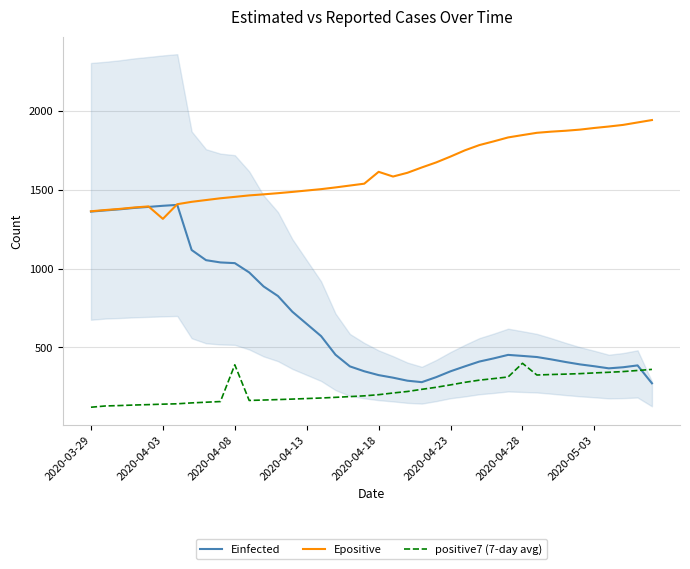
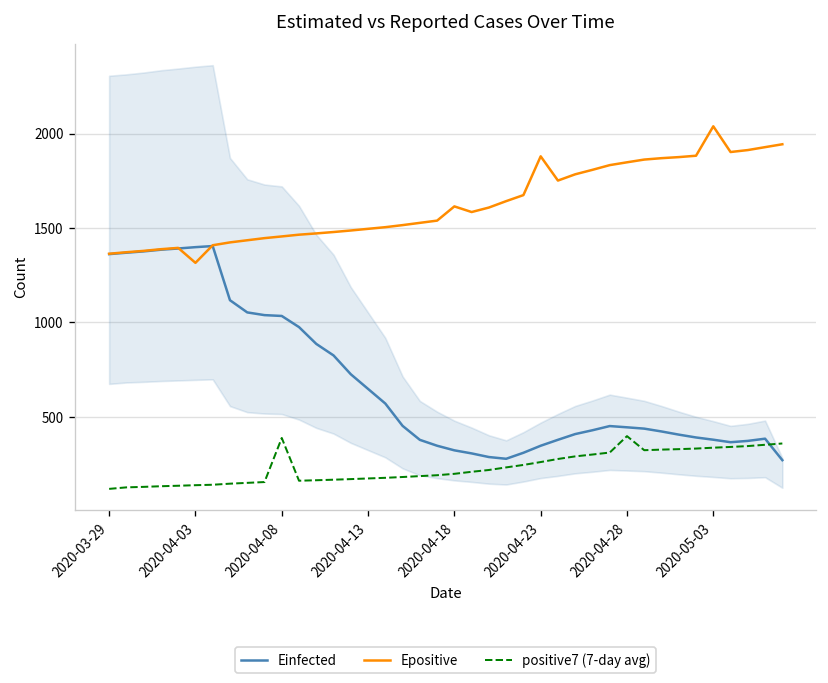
  {
    "Epositive": {
      "2020-04-03": 1320,
      "2020-04-08": 1460,
      "2020-04-13": 1500,
      "2020-04-18": 1610,
-     "2020-04-23": 1710,
+     "2020-04-23": 1880,
      "2020-04-28": 1850,
-     "2020-05-03": 1890
+     "2020-05-03": 2040
    },
    "positive7 (7-day avg)": {
      "2020-03-29": 120,
      "2020-04-03": 140,
      "2020-04-08": 390,
      "2020-04-13": 170,
      "2020-04-18": 200,
      "2020-04-23": 260,
      "2020-04-28": 400,
      "2020-05-03": 340
    }
  }
